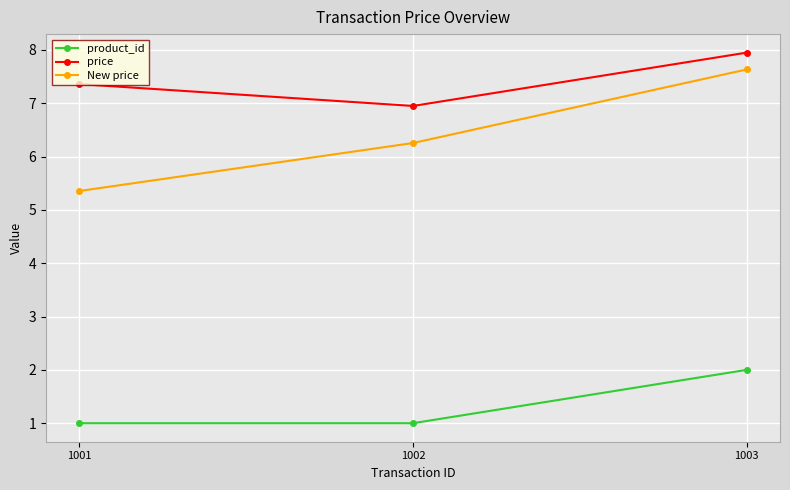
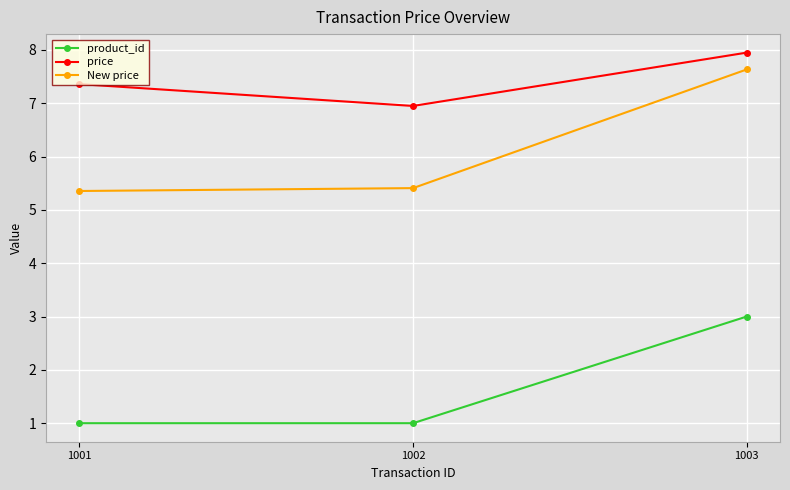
  {
    "product_id": {
      "1001": 1,
      "1002": 1,
-     "1003": 2
+     "1003": 3
    },
    "price": {
      "1002": 7.0,
      "1003": 8.0
    },
    "New price": {
      "1001": 5.4,
-     "1002": 6.3,
+     "1002": 5.4,
      "1003": 7.6
    }
  }
